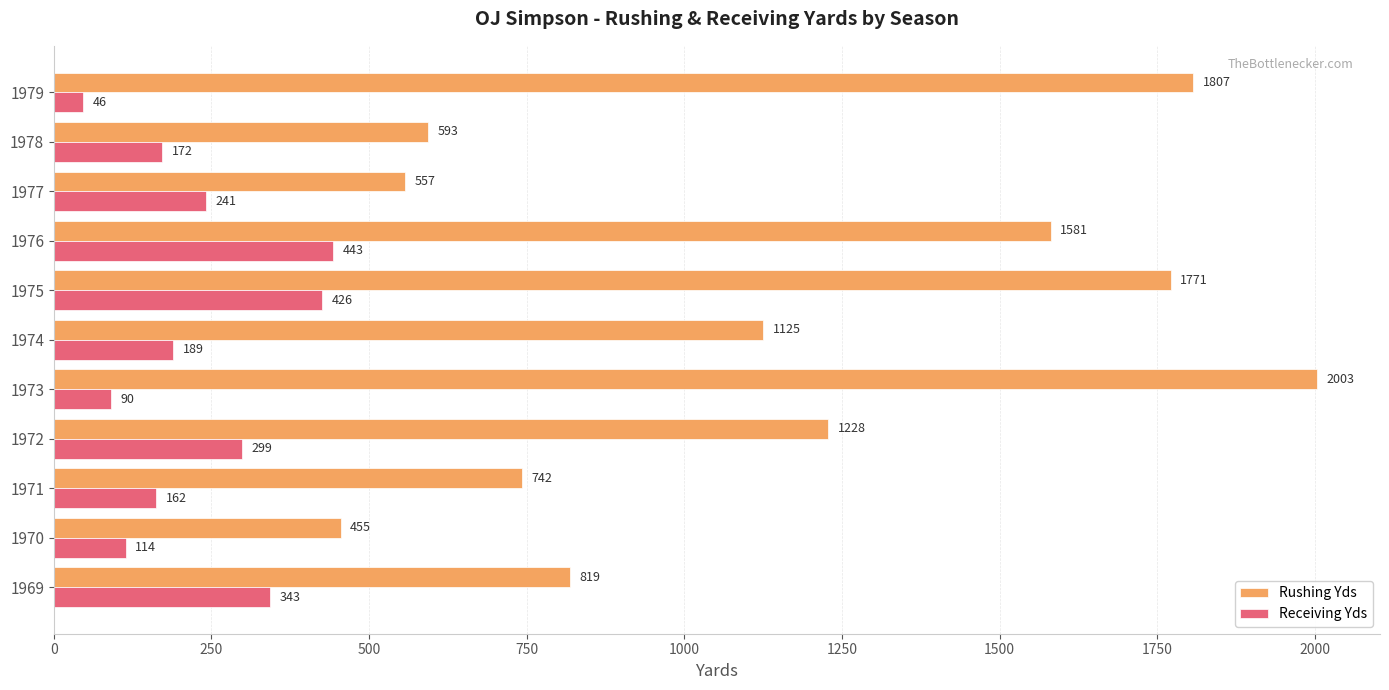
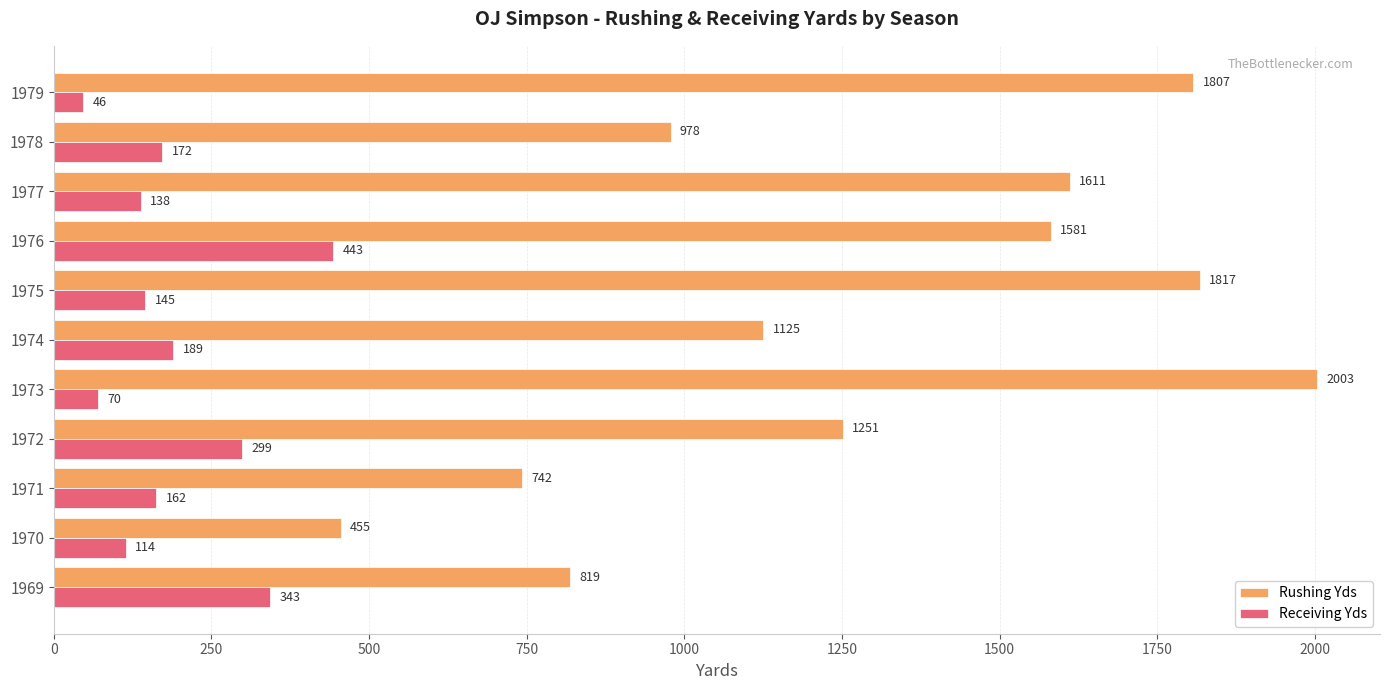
  {
    "Rushing Yds": {
      "1979": 1807,
-     "1978": 593,
-     "1977": 557,
+     "1978": 978,
+     "1977": 1611,
      "1976": 1581,
-     "1975": 1771,
+     "1975": 1817,
      "1974": 1125,
      "1973": 2003,
-     "1972": 1228,
+     "1972": 1251,
      "1971": 742,
      "1970": 455,
      "1969": 819
    },
    "Receiving Yds": {
      "1979": 46,
      "1978": 172,
-     "1977": 241,
+     "1977": 138,
      "1976": 443,
-     "1975": 426,
+     "1975": 145,
      "1974": 189,
-     "1973": 90,
+     "1973": 70,
      "1972": 299,
      "1971": 162,
      "1970": 114,
      "1969": 343
    }
  }
